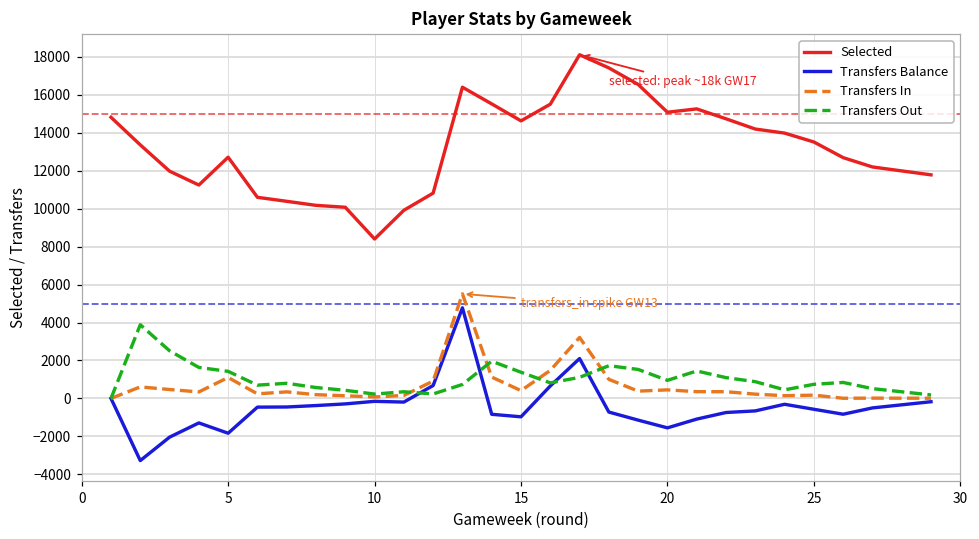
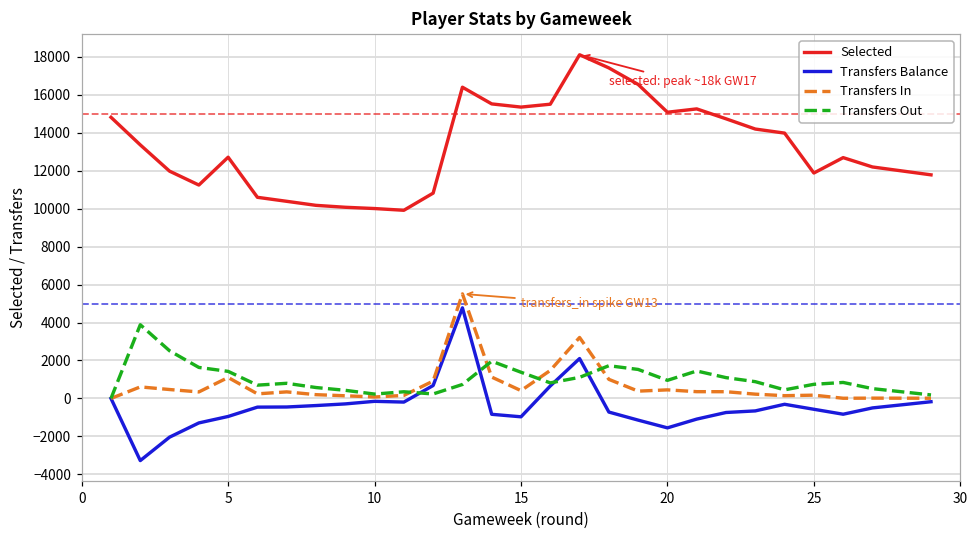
  {
    "Selected": {
      "5": 12700,
-     "10": 8400,
-     "15": 14600,
+     "10": 10000,
+     "15": 15400,
      "20": 15100,
-     "25": 13500
+     "25": 11900
    },
    "Transfers Balance": {
-     "5": -1800,
+     "5": -1000,
      "10": -200,
      "15": -1000,
      "20": -1600,
      "25": -600
    },
    "Transfers In": {
      "5": 1100,
      "10": 100,
      "15": 400,
      "20": 500,
      "25": 200
    },
    "Transfers Out": {
      "5": 1400,
      "10": 200,
      "15": 1400,
      "20": 1000,
      "25": 700
    }
  }
